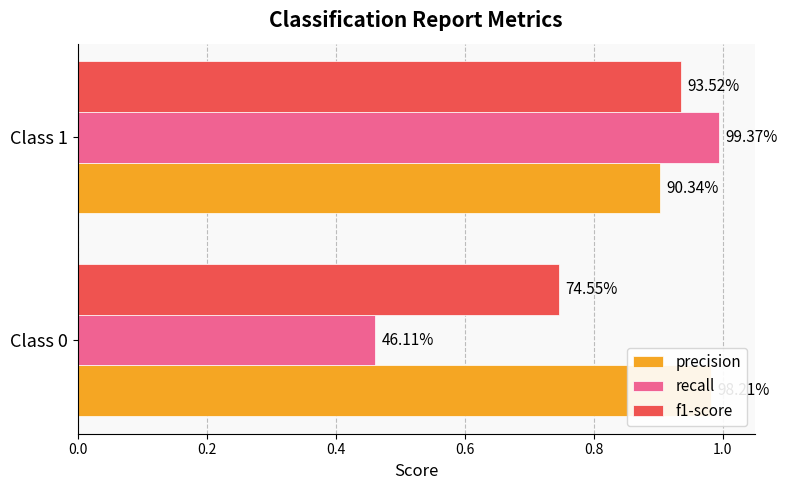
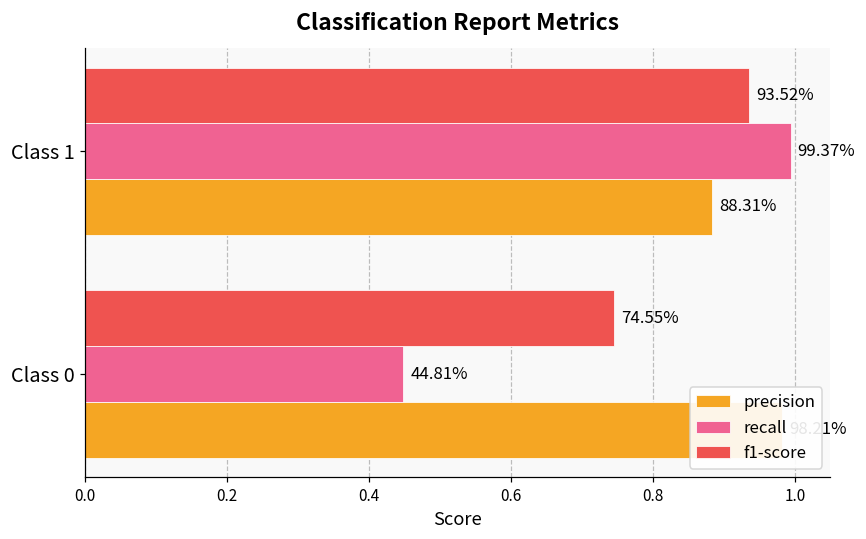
  {
    "precision": {
-     "Class 1": "90.34%"
+     "Class 1": "88.31%"
    },
    "recall": {
      "Class 1": "99.37%",
-     "Class 0": "46.11%"
+     "Class 0": "44.81%"
    },
    "f1-score": {
      "Class 1": "93.52%",
      "Class 0": "74.55%"
    }
  }
